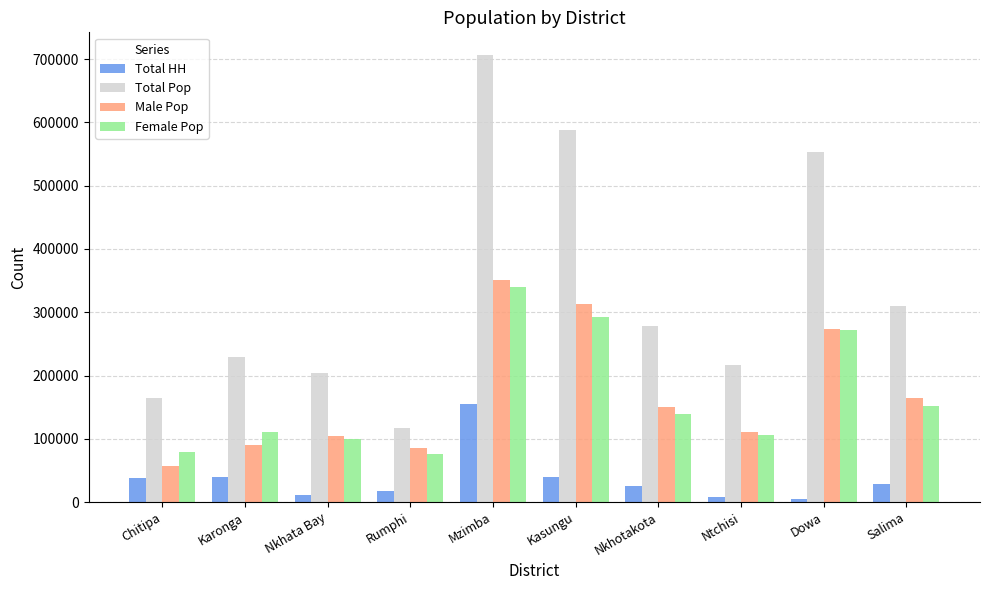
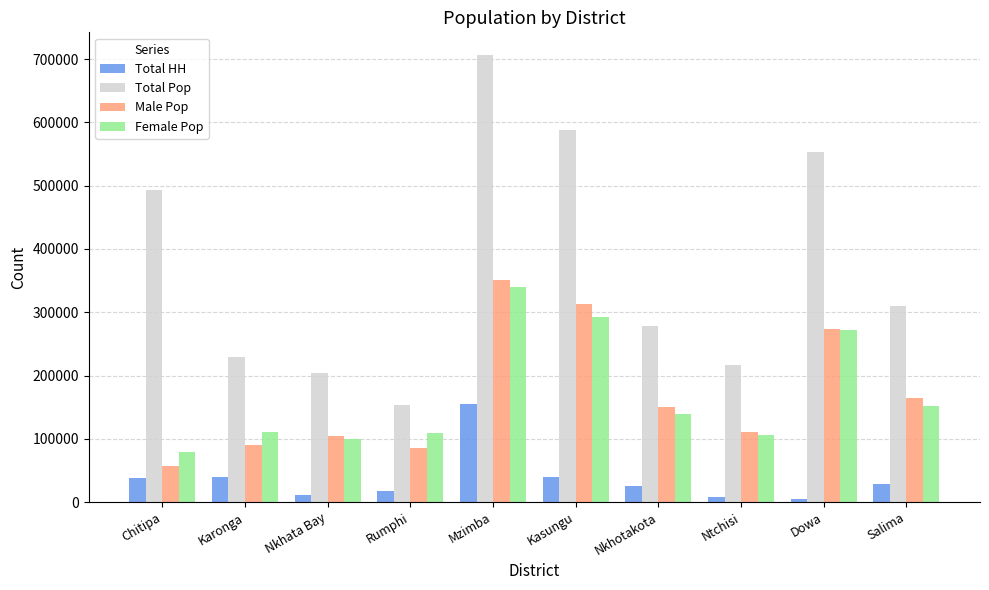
  {
    "Total HH": {
      "Chitipa": 40000,
      "Karonga": 40000,
      "Nkhata Bay": 10000,
      "Rumphi": 20000,
      "Mzimba": 150000,
      "Kasungu": 40000,
      "Nkhotakota": 20000,
      "Ntchisi": 10000,
      "Dowa": 0,
      "Salima": 30000
    },
    "Total Pop": {
-     "Chitipa": 160000,
+     "Chitipa": 490000,
      "Karonga": 230000,
      "Nkhata Bay": 200000,
-     "Rumphi": 120000,
+     "Rumphi": 150000,
      "Mzimba": 710000,
      "Kasungu": 590000,
      "Nkhotakota": 280000,
      "Ntchisi": 220000,
      "Dowa": 550000,
      "Salima": 310000
    },
    "Male Pop": {
      "Chitipa": 60000,
      "Karonga": 90000,
      "Nkhata Bay": 110000,
      "Rumphi": 80000,
      "Mzimba": 350000,
      "Kasungu": 310000,
      "Nkhotakota": 150000,
      "Ntchisi": 110000,
      "Dowa": 270000,
      "Salima": 170000
    },
    "Female Pop": {
      "Chitipa": 80000,
      "Karonga": 110000,
      "Nkhata Bay": 100000,
-     "Rumphi": 80000,
+     "Rumphi": 110000,
      "Mzimba": 340000,
      "Kasungu": 290000,
      "Nkhotakota": 140000,
      "Ntchisi": 110000,
      "Dowa": 270000,
      "Salima": 150000
    }
  }
